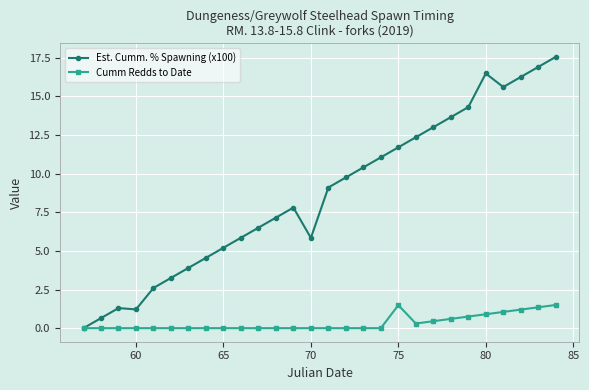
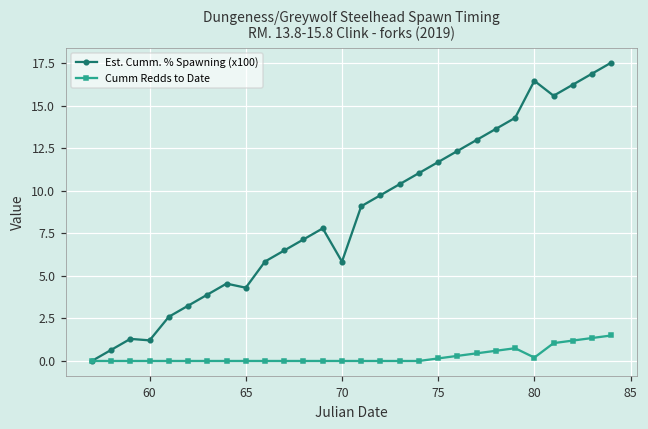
  {
    "Est. Cumm. % Spawning (x100)": {
      "60": 1.2,
-     "65": 5.2,
+     "65": 4.3,
      "70": 5.8,
      "75": 11.7,
      "80": 16.5
    },
    "Cumm Redds to Date": {
      "60": 0.0,
      "65": 0.0,
      "70": 0.0,
-     "75": 1.5,
-     "80": 0.9
+     "75": 0.2,
+     "80": 0.2
    }
  }
